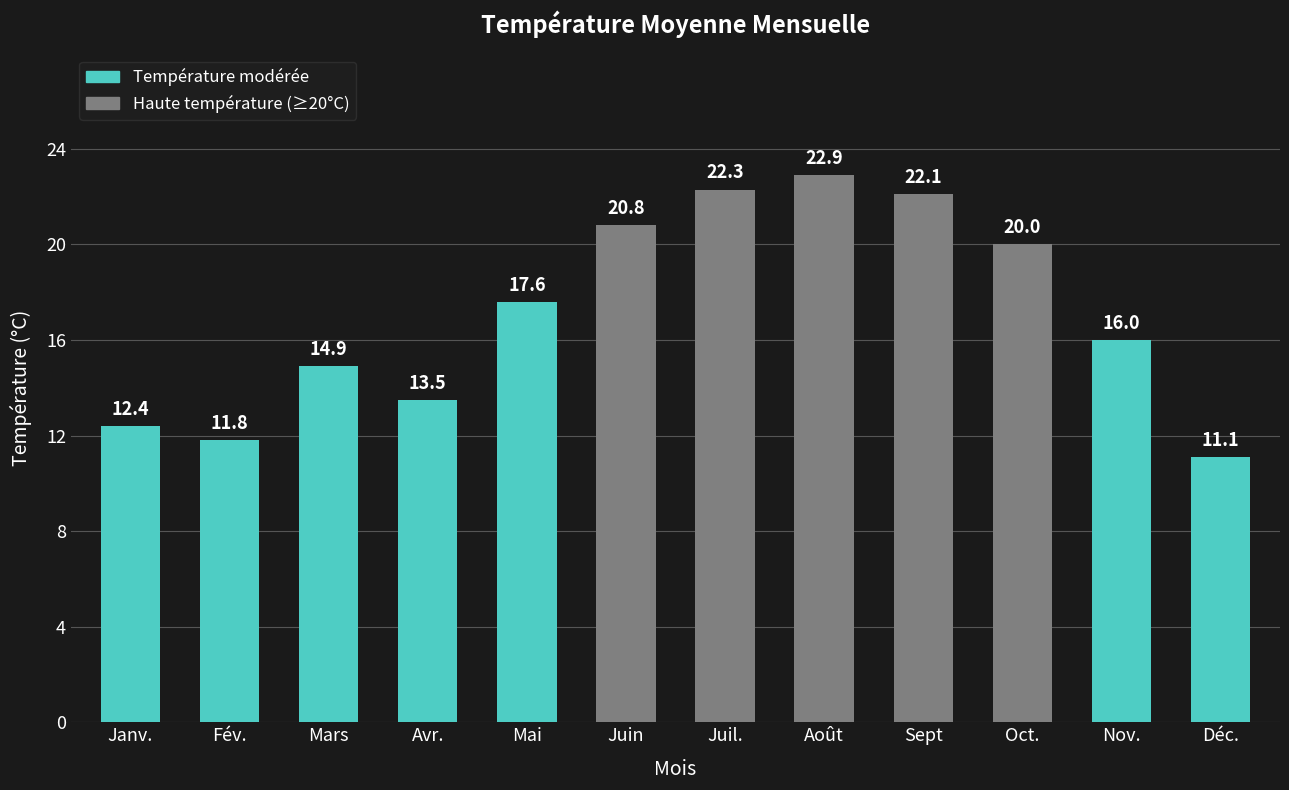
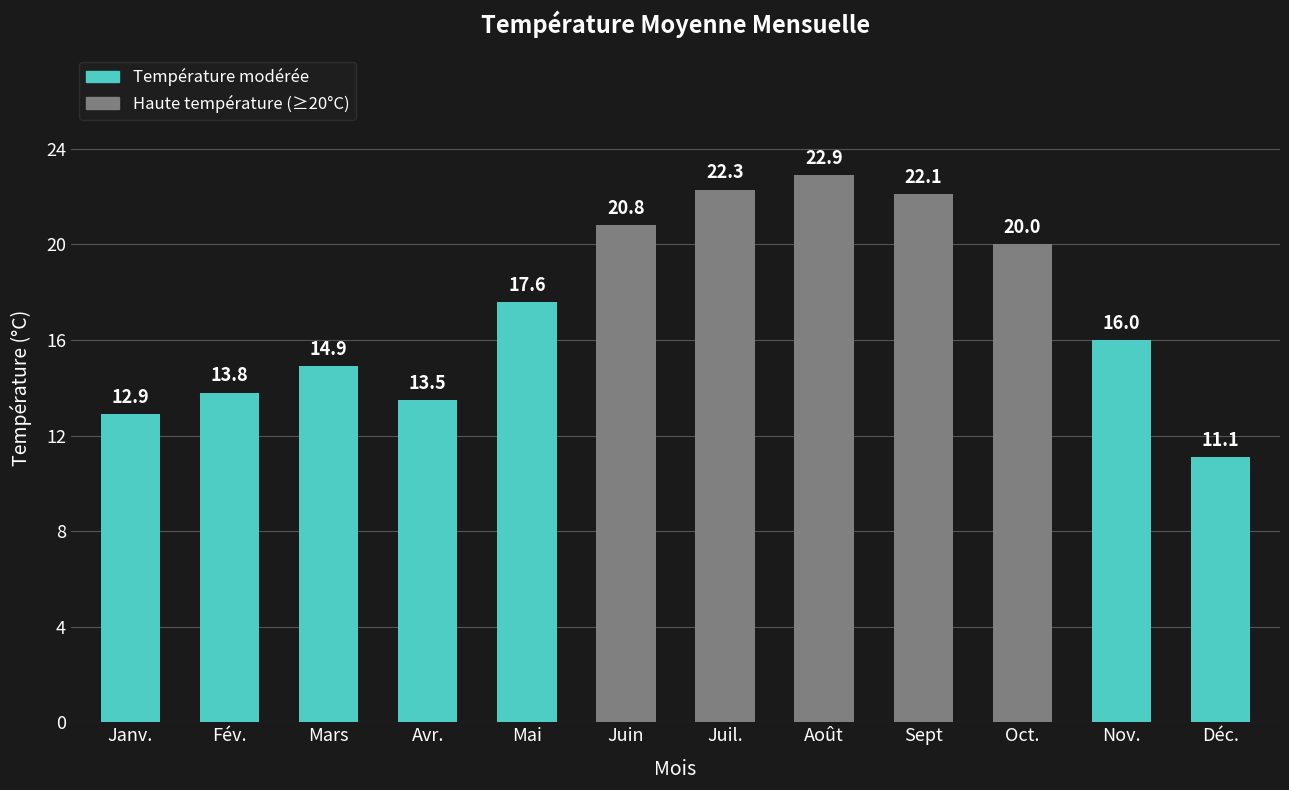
  {
-   "Janv.": 12.4,
-   "Fév.": 11.8,
+   "Janv.": 12.9,
+   "Fév.": 13.8,
    "Mars": 14.9,
    "Avr.": 13.5,
    "Mai": 17.6,
    "Juin": 20.8,
    "Juil.": 22.3,
    "Août": 22.9,
    "Sept": 22.1,
    "Oct.": 20.0,
    "Nov.": 16.0,
    "Déc.": 11.1
  }
